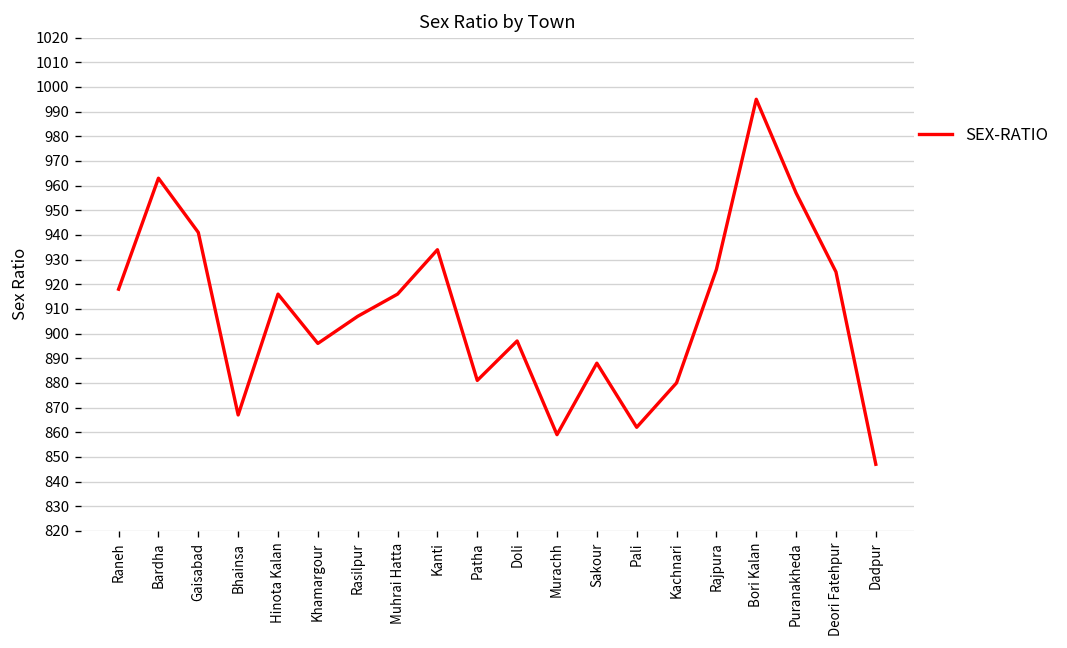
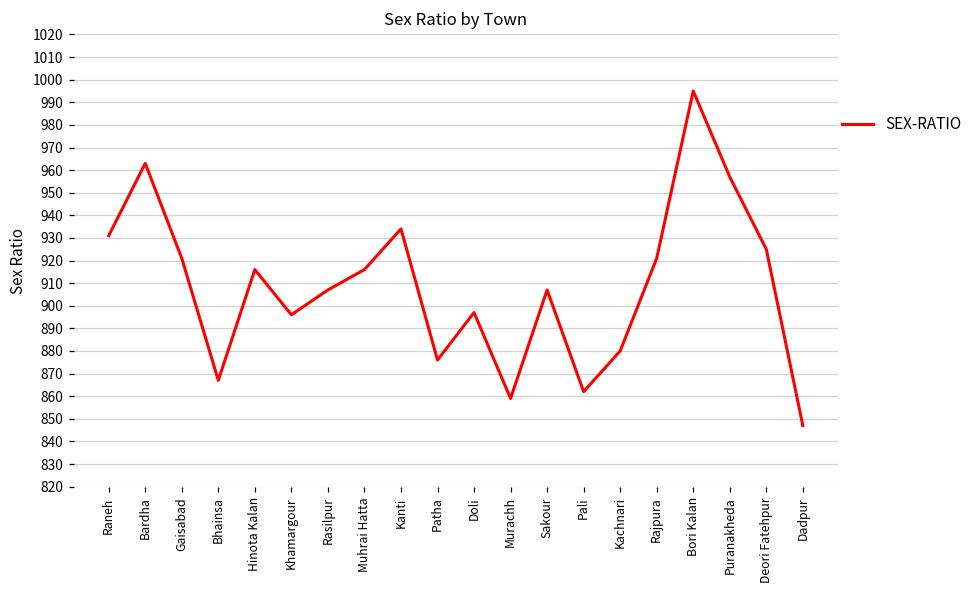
  {
-   "Raneh": 918,
+   "Raneh": 931,
    "Bardha": 963,
-   "Gaisabad": 941,
+   "Gaisabad": 921,
    "Bhainsa": 867,
    "Hinota Kalan": 916,
    "Khamargour": 896,
    "Rasilpur": 907,
    "Muhrai Hatta": 916,
    "Kanti": 934,
-   "Patha": 881,
+   "Patha": 876,
    "Doli": 897,
    "Murachh": 859,
-   "Sakour": 888,
+   "Sakour": 907,
    "Pali": 862,
    "Kachnari": 880,
-   "Rajpura": 926,
+   "Rajpura": 921,
    "Bori Kalan": 995,
    "Puranakheda": 957,
    "Deori Fatehpur": 925,
    "Dadpur": 847
  }
